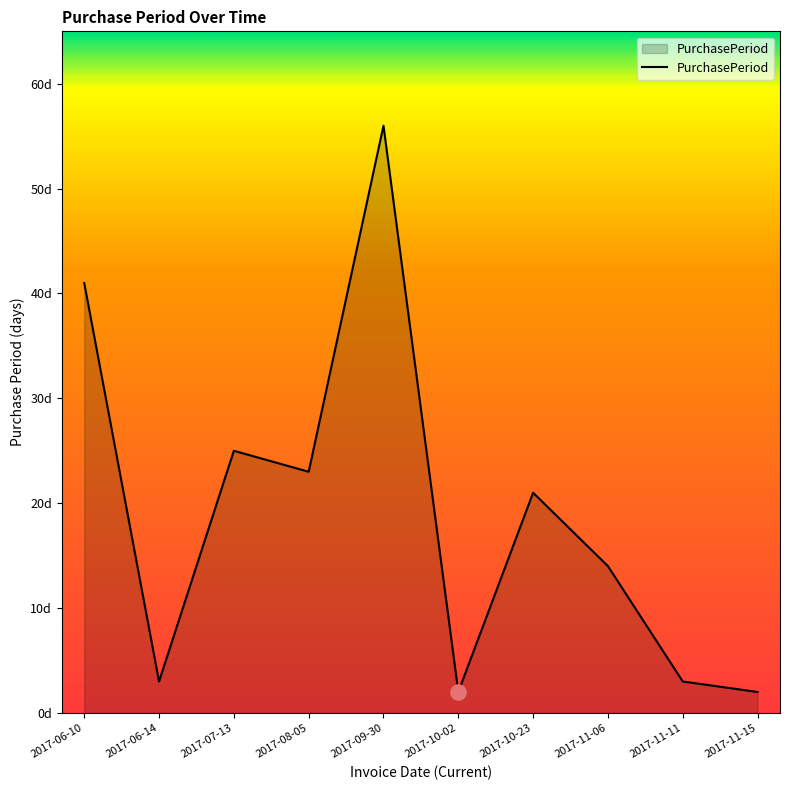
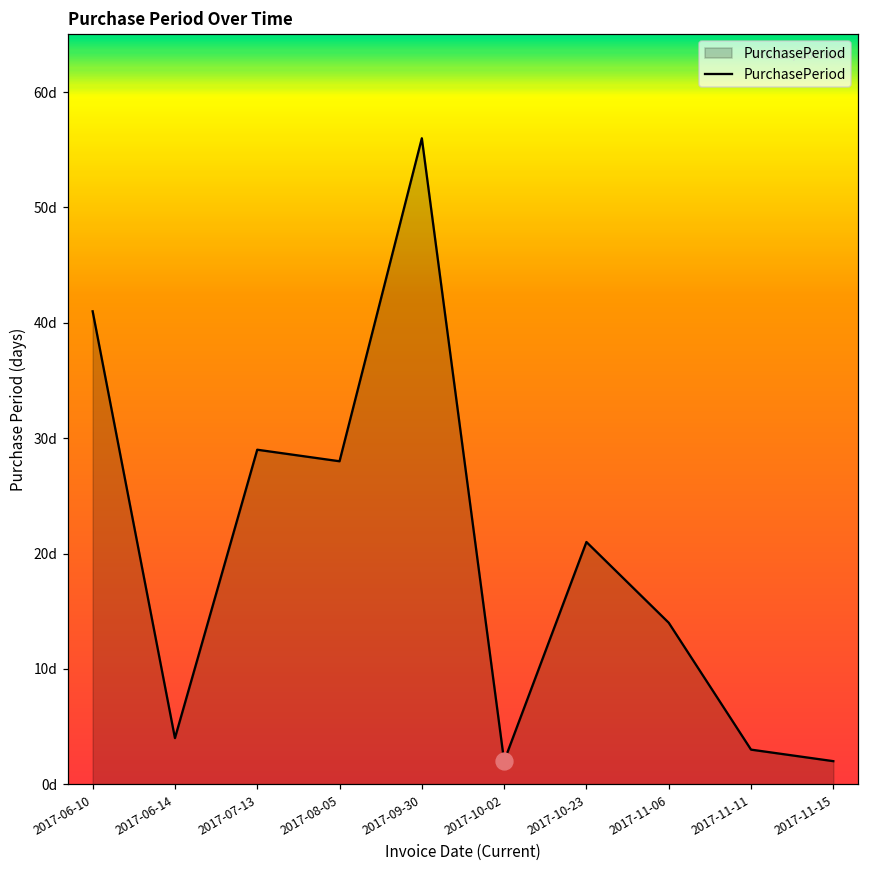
  {
    "PurchasePeriod": {
      "2017-06-10": "41d",
-     "2017-06-14": "3d",
-     "2017-07-13": "25d",
-     "2017-08-05": "23d",
+     "2017-06-14": "4d",
+     "2017-07-13": "29d",
+     "2017-08-05": "28d",
      "2017-09-30": "56d",
      "2017-10-23": "21d",
      "2017-11-06": "14d",
      "2017-11-11": "3d",
      "2017-11-15": "2d"
    }
  }
